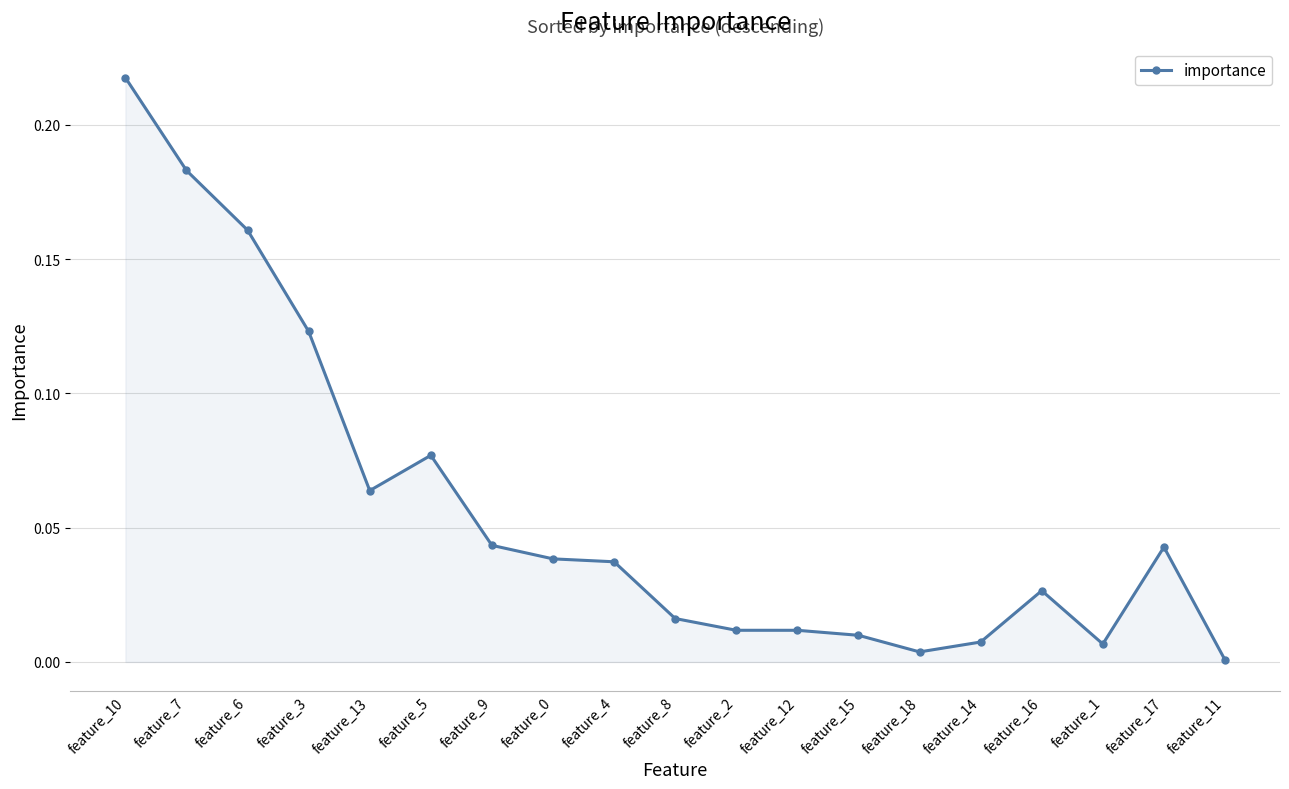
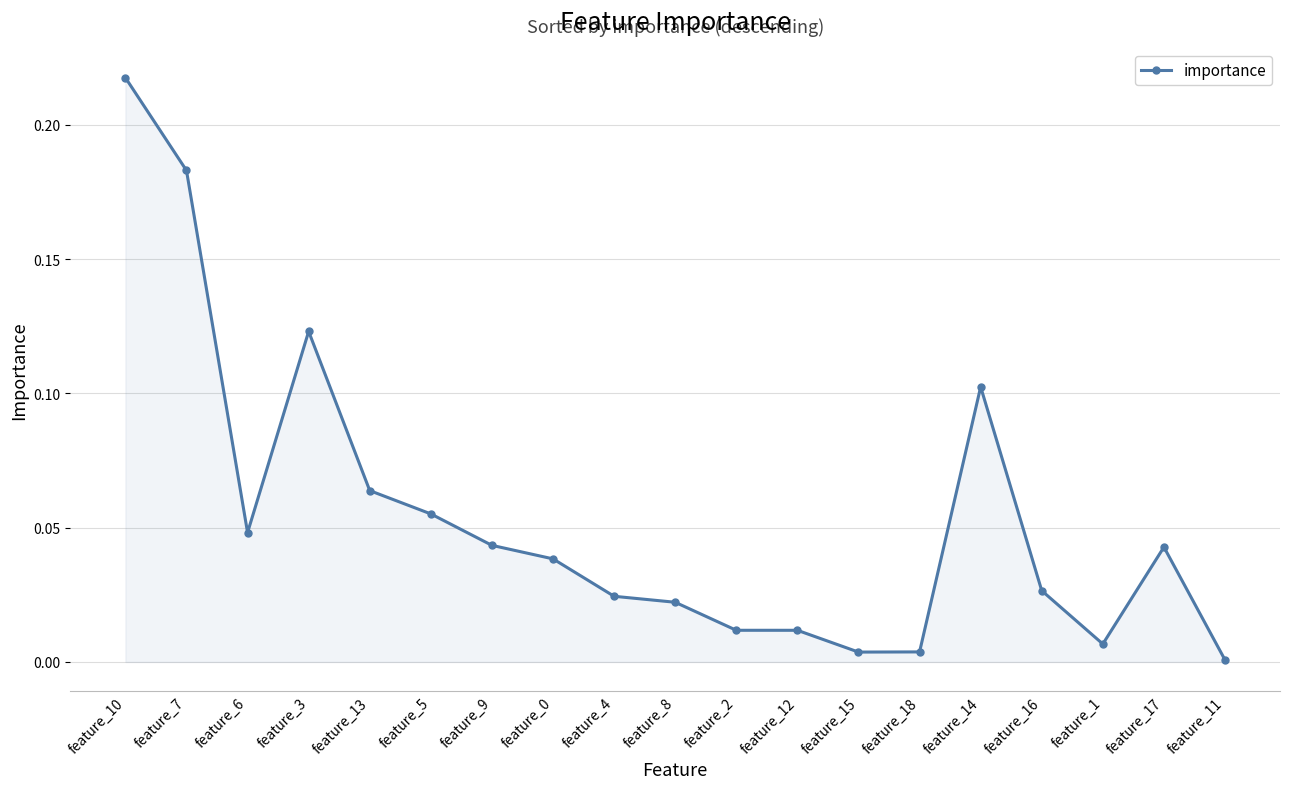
  {
    "feature_10": 0.218,
    "feature_7": 0.183,
-   "feature_6": 0.161,
+   "feature_6": 0.048,
    "feature_3": 0.123,
    "feature_13": 0.064,
-   "feature_5": 0.077,
+   "feature_5": 0.055,
    "feature_9": 0.043,
    "feature_0": 0.038,
-   "feature_4": 0.037,
-   "feature_8": 0.016,
+   "feature_4": 0.024,
+   "feature_8": 0.022,
    "feature_2": 0.012,
    "feature_12": 0.012,
-   "feature_15": 0.010,
+   "feature_15": 0.004,
    "feature_18": 0.004,
-   "feature_14": 0.007,
+   "feature_14": 0.102,
    "feature_16": 0.027,
    "feature_1": 0.007,
    "feature_17": 0.043,
    "feature_11": 0.001
  }
